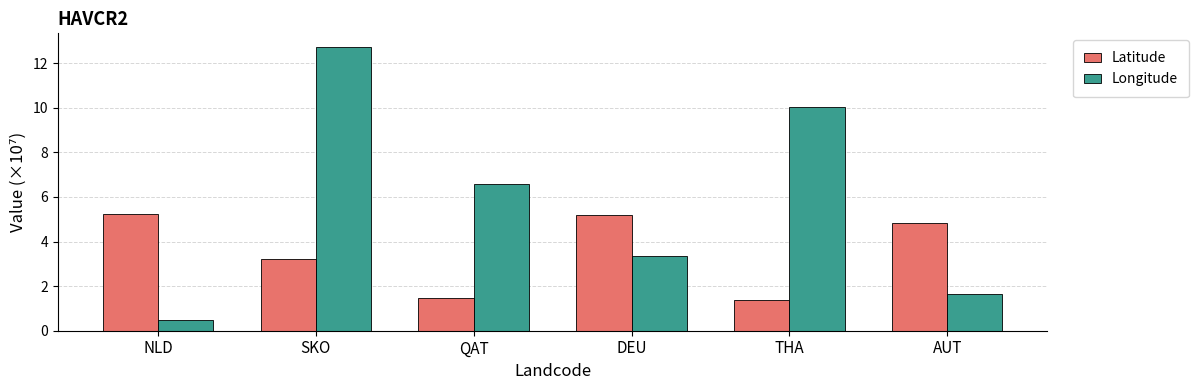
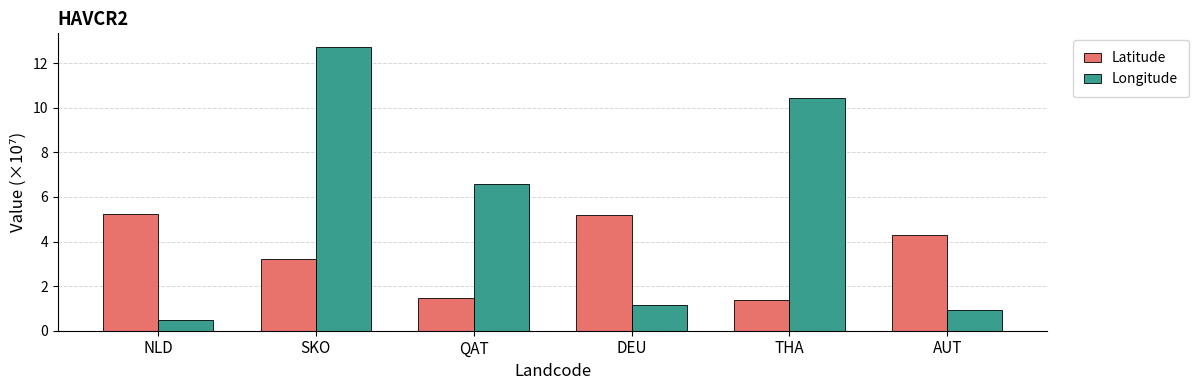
  {
    "Latitude": {
      "NLD": 5.2,
      "SKO": 3.2,
      "QAT": 1.5,
      "DEU": 5.2,
      "THA": 1.4,
-     "AUT": 4.8
+     "AUT": 4.3
    },
    "Longitude": {
      "NLD": 0.5,
      "SKO": 12.7,
      "QAT": 6.6,
-     "DEU": 3.4,
-     "THA": 10.1,
-     "AUT": 1.6
+     "DEU": 1.2,
+     "THA": 10.4,
+     "AUT": 0.9
    }
  }
